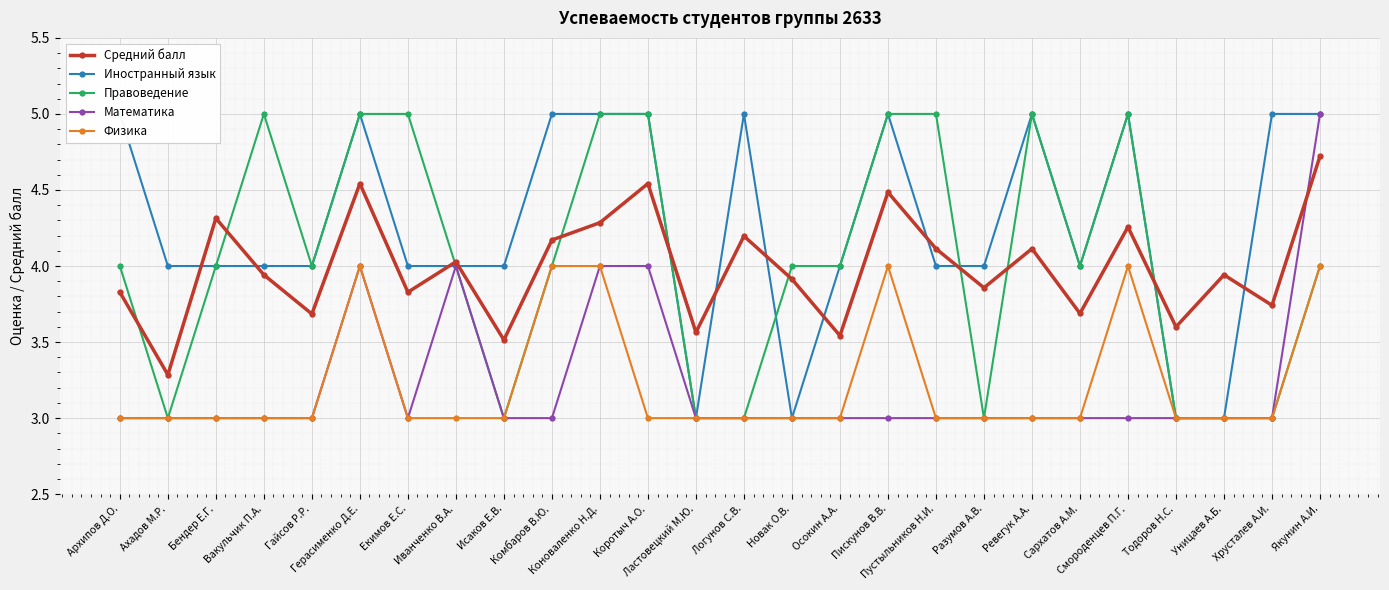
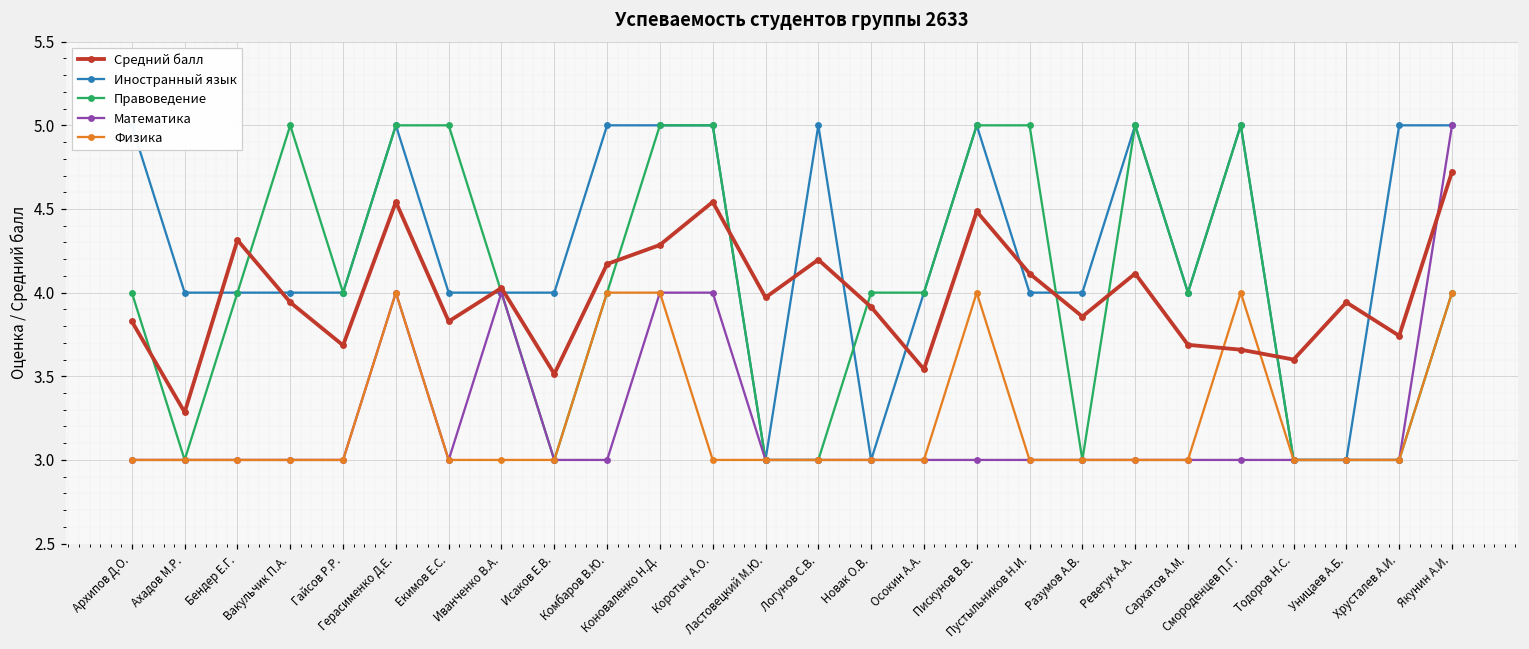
  {
    "Средний балл": {
      "Архипов Д.О.": 3.83,
      "Ахадов М.Р.": 3.29,
      "Бендер Е.Г.": 4.31,
      "Вакульчик П.А.": 3.94,
      "Гайсов Р.Р.": 3.69,
      "Герасименко Д.Е.": 4.54,
      "Екимов Е.С.": 3.83,
      "Иванченко В.А.": 4.03,
      "Исаков Е.В.": 3.51,
      "Комбаров В.Ю.": 4.17,
      "Коноваленко Н.Д.": 4.29,
      "Коротыч А.О.": 4.54,
-     "Ластовецкий М.Ю.": 3.56,
+     "Ластовецкий М.Ю.": 3.97,
      "Логунов С.В.": 4.20,
      "Новак О.В.": 3.91,
      "Осокин А.А.": 3.54,
      "Пискунов В.В.": 4.49,
      "Пустыльников Н.И.": 4.11,
      "Разумов А.В.": 3.86,
      "Ревегук А.А.": 4.11,
      "Сархатов А.М.": 3.69,
-     "Смороденцев П.Г.": 4.26,
+     "Смороденцев П.Г.": 3.66,
      "Тодоров Н.С.": 3.60,
      "Уницаев А.Б.": 3.94,
      "Хрусталев А.И.": 3.74,
      "Якунин А.И.": 4.72
    },
    "Иностранный язык": {
      "Ахадов М.Р.": 4.00,
      "Вакульчик П.А.": 4.00,
      "Екимов Е.С.": 4.00,
      "Исаков Е.В.": 4.00,
      "Комбаров В.Ю.": 5.00,
      "Логунов С.В.": 5.00,
      "Пустыльников Н.И.": 4.00,
      "Разумов А.В.": 4.00,
      "Хрусталев А.И.": 5.00
    },
    "Правоведение": {
      "Архипов Д.О.": 4.00,
      "Вакульчик П.А.": 5.00,
      "Екимов Е.С.": 5.00,
      "Новак О.В.": 4.00,
      "Пустыльников Н.И.": 5.00
    },
    "Математика": {
      "Комбаров В.Ю.": 3.00,
      "Коротыч А.О.": 4.00,
      "Пискунов В.В.": 3.00,
      "Смороденцев П.Г.": 3.00
    },
    "Физика": {
      "Иванченко В.А.": 3.00,
      "Коротыч А.О.": 3.00,
      "Пискунов В.В.": 4.00,
      "Смороденцев П.Г.": 4.00
    }
  }
